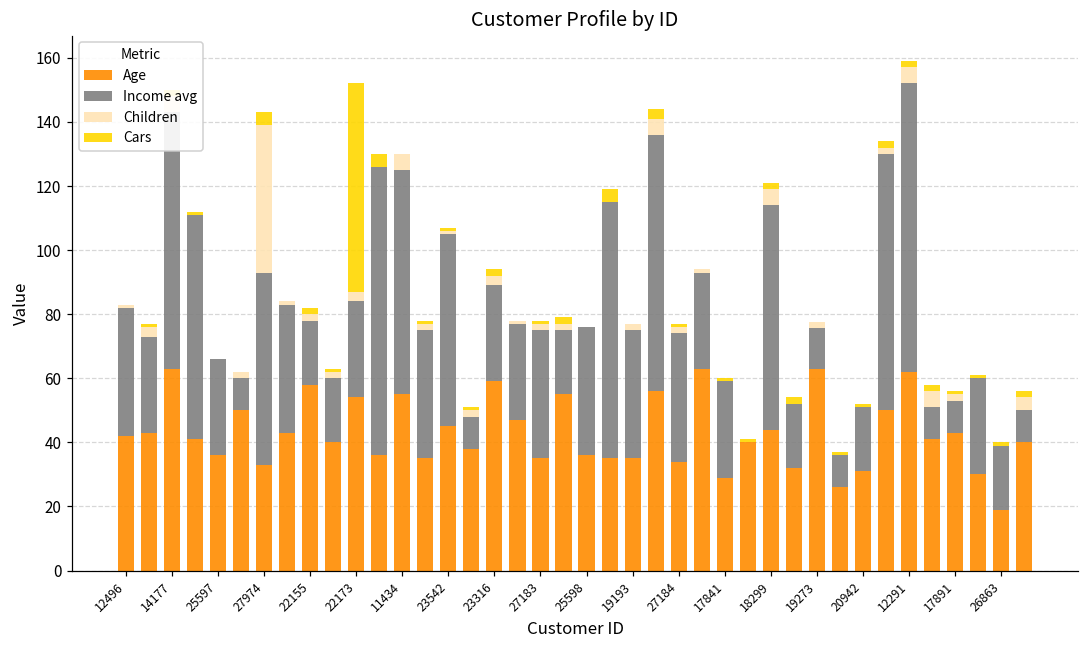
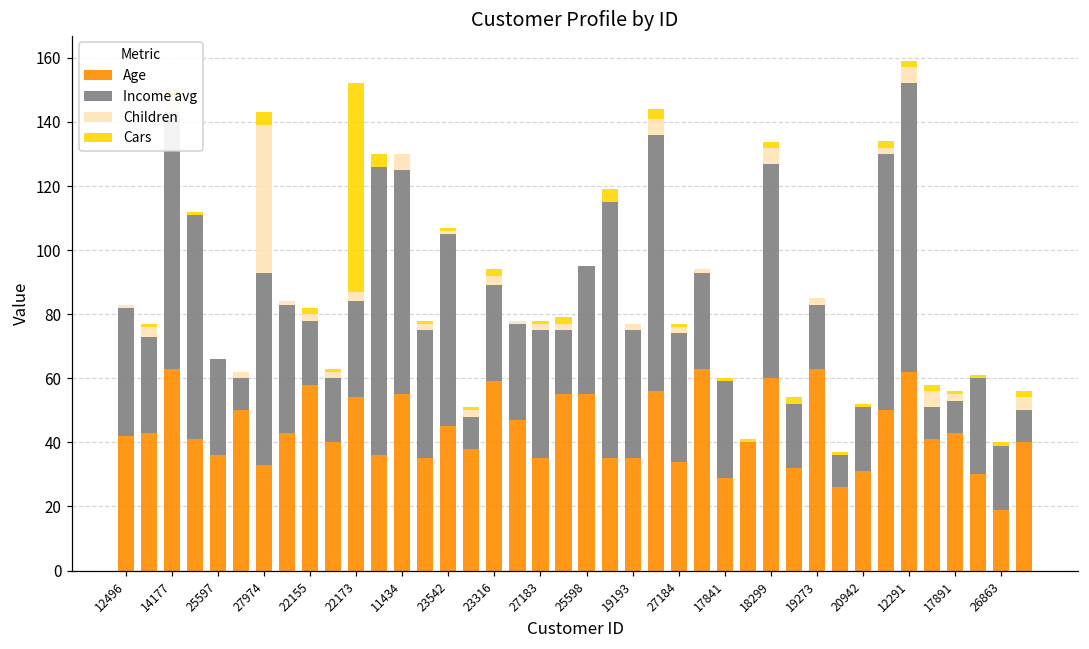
  {
    "Age": {
      "12496": 42,
      "14177": 63,
      "25597": 36,
      "27974": 33,
      "22155": 58,
      "22173": 54,
      "11434": 55,
      "23542": 45,
      "23316": 59,
      "27183": 35,
-     "25598": 36,
+     "25598": 55,
      "19193": 35,
      "27184": 34,
      "17841": 29,
-     "18299": 44,
+     "18299": 60,
      "19273": 63,
      "20942": 31,
      "12291": 62,
      "17891": 43,
      "26863": 19
    },
    "Income avg": {
      "12496": 40,
      "25597": 30,
      "27974": 60,
      "22155": 20,
      "22173": 30,
      "11434": 70,
      "23542": 60,
      "23316": 30,
      "27183": 40,
      "25598": 40,
      "19193": 40,
      "27184": 40,
      "17841": 30,
-     "18299": 70,
-     "19273": 13,
+     "18299": 67,
+     "19273": 20,
      "20942": 20,
      "12291": 90,
      "17891": 10,
      "26863": 20
    },
    "Children": {
      "12496": 1,
      "25597": 0,
      "27974": 46,
      "22155": 2,
      "22173": 3,
      "11434": 5,
      "23542": 1,
      "23316": 3,
      "27183": 2,
      "25598": 0,
      "19193": 2,
      "27184": 2,
      "17841": 0,
      "18299": 5,
      "19273": 2,
      "20942": 0,
      "12291": 5,
      "17891": 2,
      "26863": 0
    },
    "Cars": {
      "12496": 0,
      "25597": 0,
      "27974": 4,
      "22155": 2,
      "22173": 65,
      "11434": 0,
      "23542": 1,
      "23316": 2,
      "27183": 1,
      "25598": 0,
      "19193": 0,
      "27184": 1,
      "17841": 1,
      "18299": 2,
      "19273": 0,
      "20942": 1,
      "12291": 2,
      "17891": 1,
      "26863": 1
    }
  }
